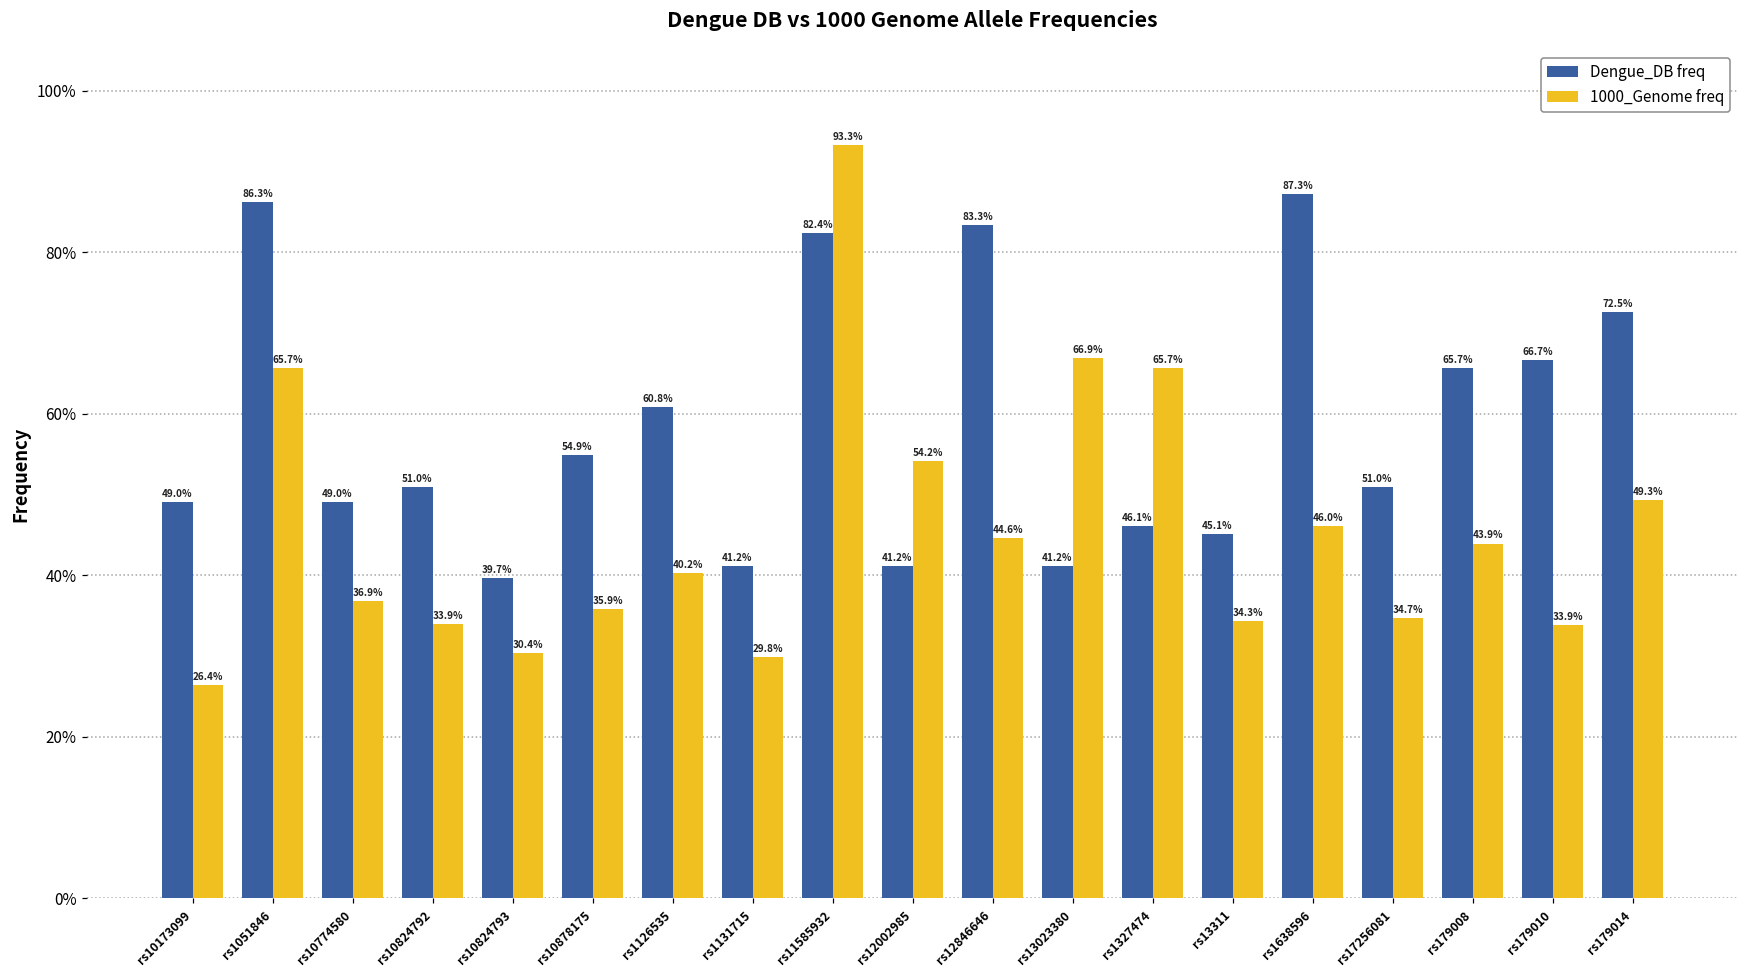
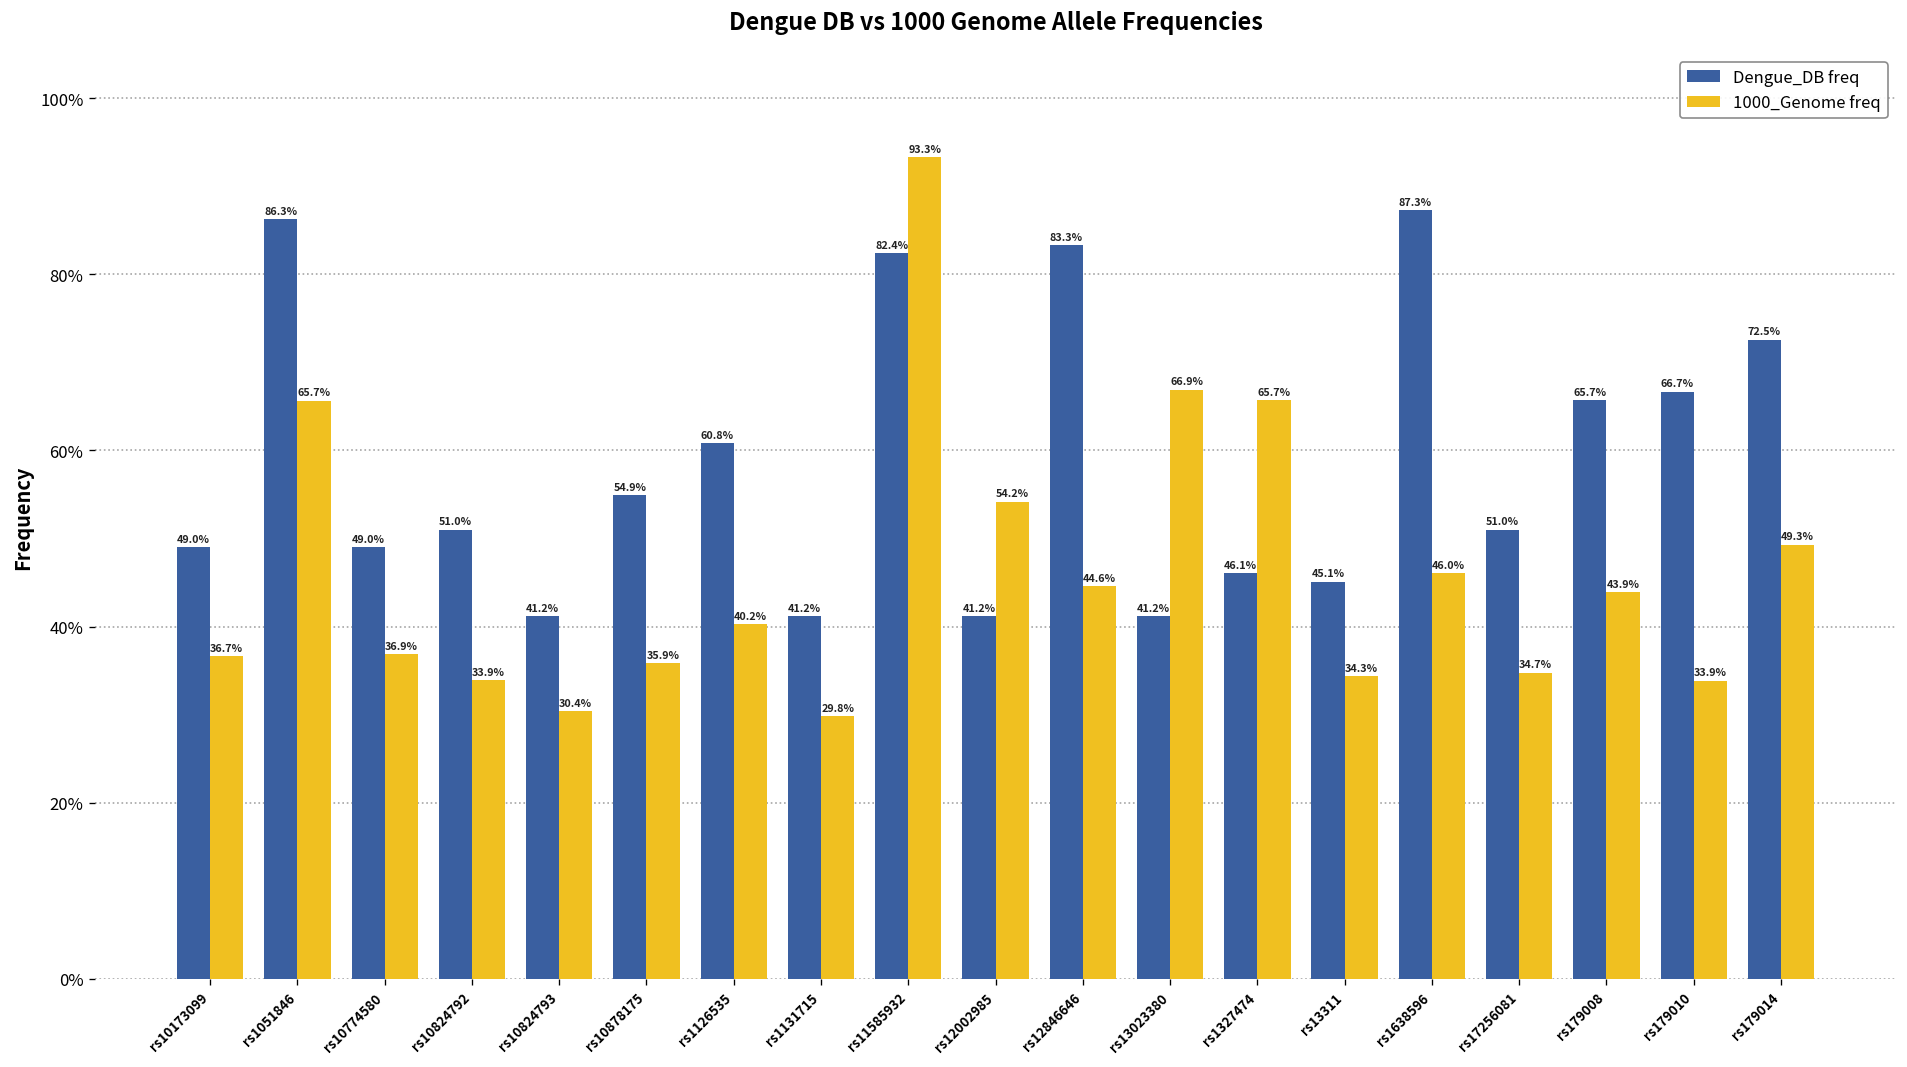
  {
    "Dengue_DB freq": {
      "rs10173099": "49.0%",
      "rs1051846": "86.3%",
      "rs10774580": "49.0%",
      "rs10824792": "51.0%",
-     "rs10824793": "39.7%",
+     "rs10824793": "41.2%",
      "rs10878175": "54.9%",
      "rs1126535": "60.8%",
      "rs1131715": "41.2%",
      "rs11585932": "82.4%",
      "rs12002985": "41.2%",
      "rs12846646": "83.3%",
      "rs13023380": "41.2%",
      "rs1327474": "46.1%",
      "rs13311": "45.1%",
      "rs1638596": "87.3%",
      "rs17256081": "51.0%",
      "rs179008": "65.7%",
      "rs179010": "66.7%",
      "rs179014": "72.5%"
    },
    "1000_Genome freq": {
-     "rs10173099": "26.4%",
+     "rs10173099": "36.7%",
      "rs1051846": "65.7%",
      "rs10774580": "36.9%",
      "rs10824792": "33.9%",
      "rs10824793": "30.4%",
      "rs10878175": "35.9%",
      "rs1126535": "40.2%",
      "rs1131715": "29.8%",
      "rs11585932": "93.3%",
      "rs12002985": "54.2%",
      "rs12846646": "44.6%",
      "rs13023380": "66.9%",
      "rs1327474": "65.7%",
      "rs13311": "34.3%",
      "rs1638596": "46.0%",
      "rs17256081": "34.7%",
      "rs179008": "43.9%",
      "rs179010": "33.9%",
      "rs179014": "49.3%"
    }
  }
